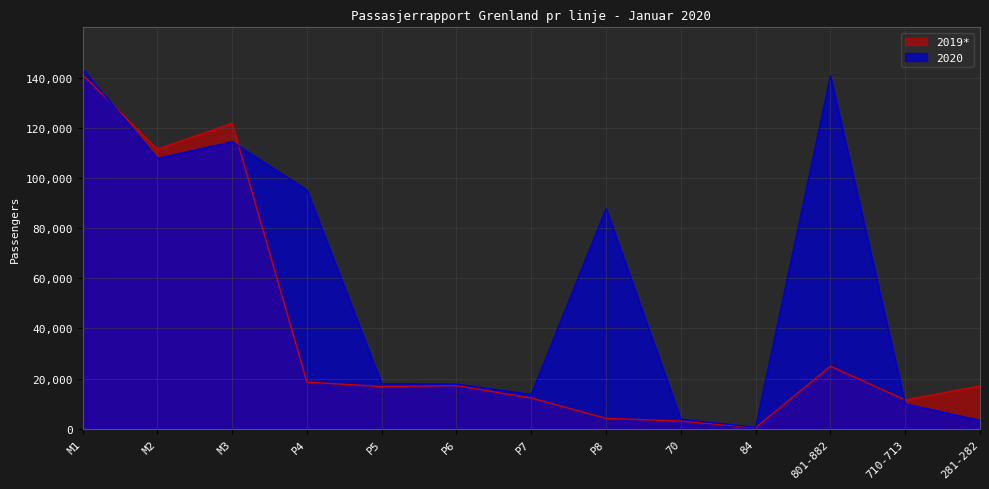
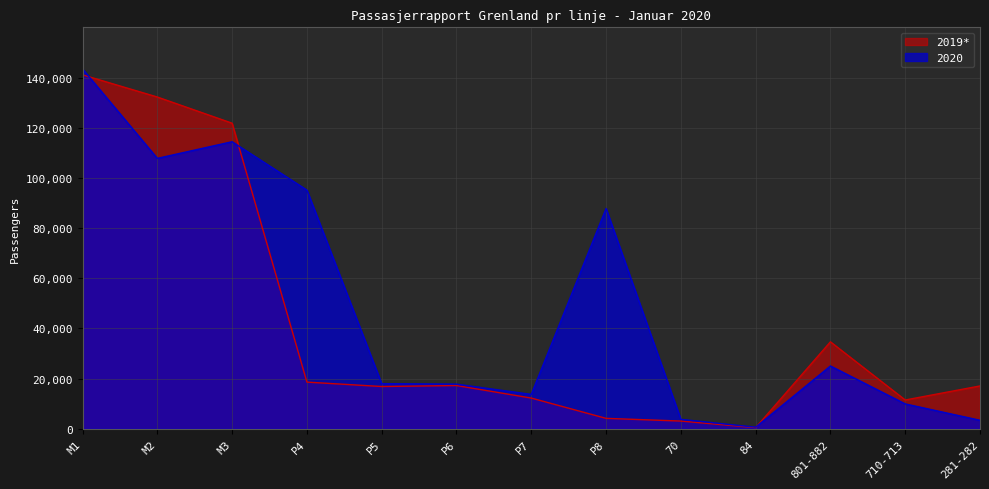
  {
    "2019*": {
      "M1": "141,000",
-     "M2": "111,000",
+     "M2": "132,000",
      "M3": "122,000",
      "P4": "19,000",
      "P5": "17,000",
      "P7": "12,000",
      "P8": "4,000",
-     "801-882": "25,000",
+     "801-882": "35,000",
      "710-713": "11,000",
      "281-282": "17,000"
    },
    "2020": {
      "M1": "143,000",
      "M2": "108,000",
      "M3": "114,000",
      "P4": "95,000",
      "P5": "18,000",
      "P7": "14,000",
      "P8": "88,000",
-     "801-882": "141,000",
+     "801-882": "25,000",
      "710-713": "10,000",
      "281-282": "3,000"
    }
  }
